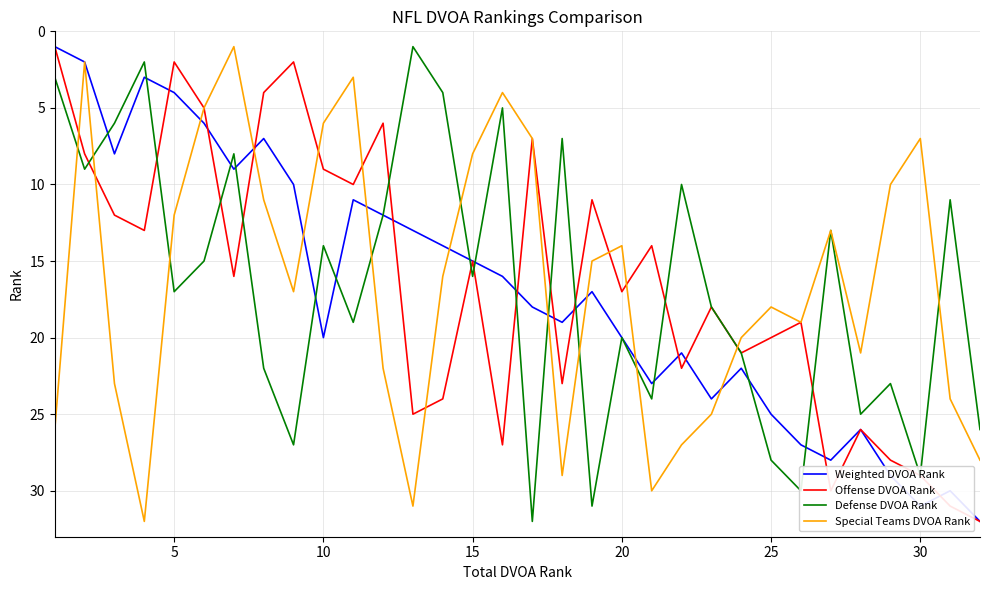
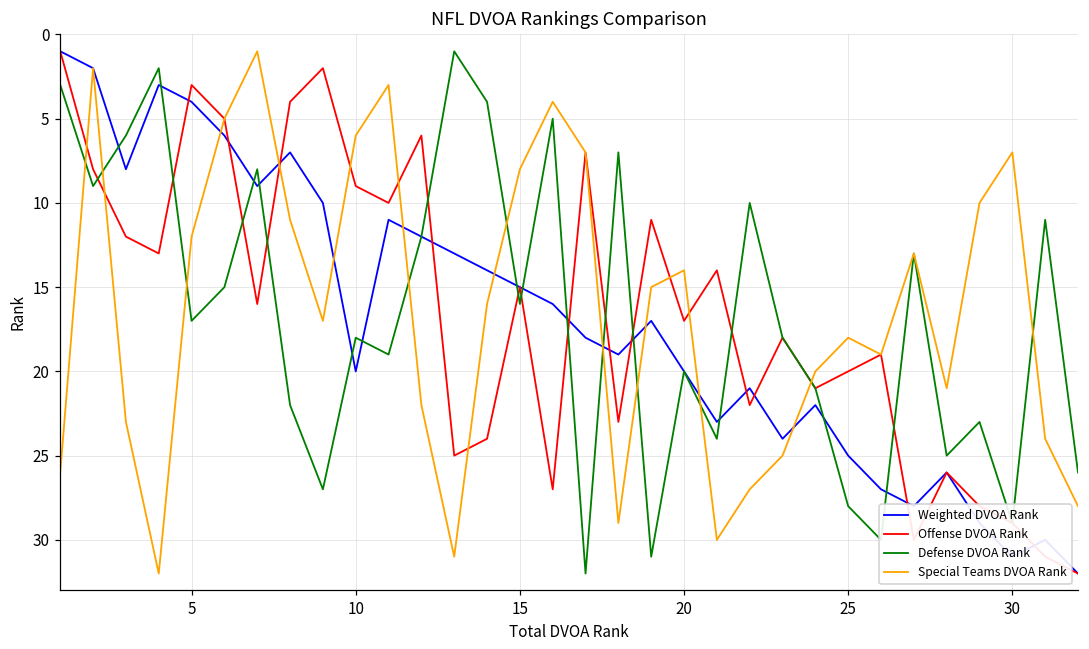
  {
    "Weighted DVOA Rank": {
      "5": 4,
      "10": 20,
      "25": 25
    },
    "Offense DVOA Rank": {
-     "5": 2,
+     "5": 3,
      "10": 9,
      "20": 17,
      "25": 20
    },
    "Defense DVOA Rank": {
      "5": 17,
-     "10": 14,
+     "10": 18,
      "15": 16,
      "25": 28
    },
    "Special Teams DVOA Rank": {
      "5": 12,
      "10": 6,
      "15": 8,
      "20": 14,
      "25": 18,
      "30": 7
    }
  }
